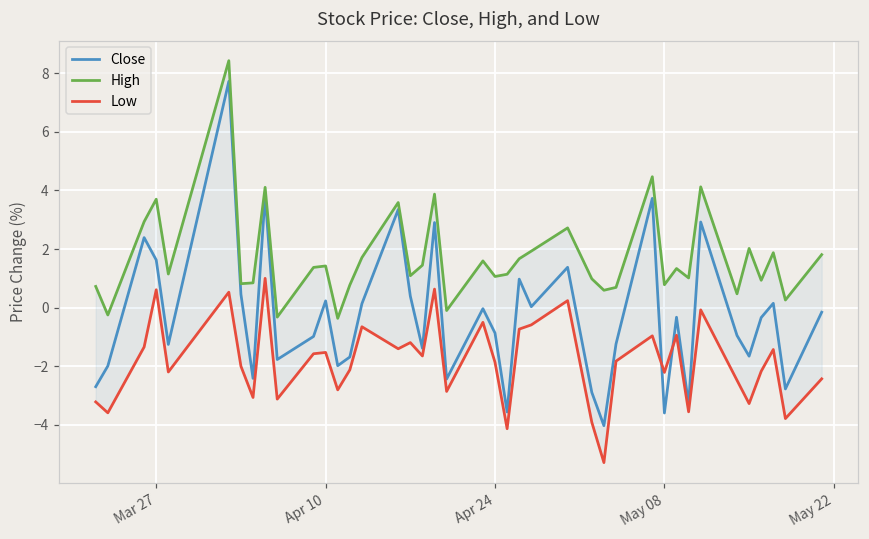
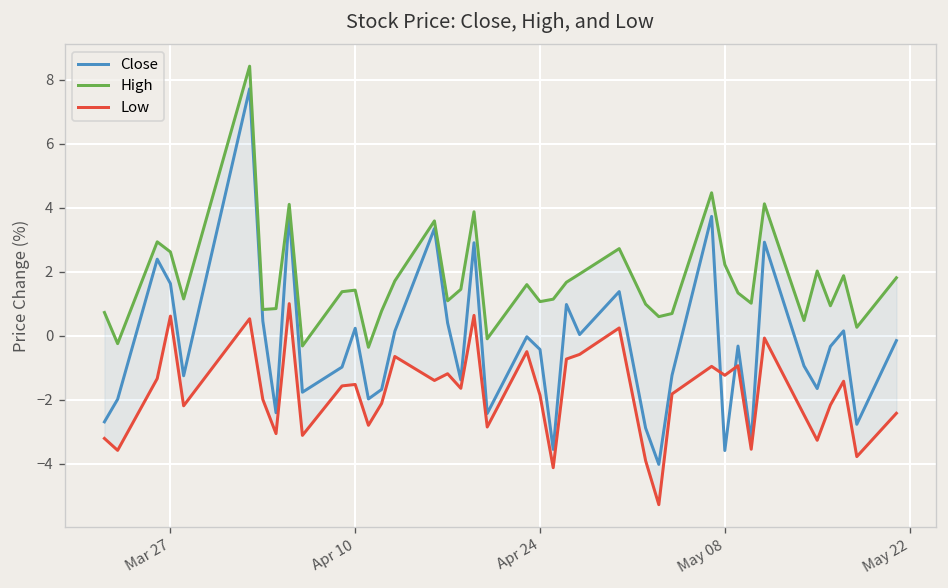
  {
    "Close": {
      "Mar 27": 1.6,
      "Apr 10": 0.2,
-     "Apr 24": -0.9,
+     "Apr 24": -0.4,
      "May 08": -3.6
    },
    "High": {
-     "Mar 27": 3.7,
+     "Mar 27": 2.6,
      "Apr 10": 1.4,
      "Apr 24": 1.1,
-     "May 08": 0.8
+     "May 08": 2.2
    },
    "Low": {
      "Mar 27": 0.6,
      "Apr 10": -1.5,
      "Apr 24": -1.9,
-     "May 08": -2.2
+     "May 08": -1.2
    }
  }
